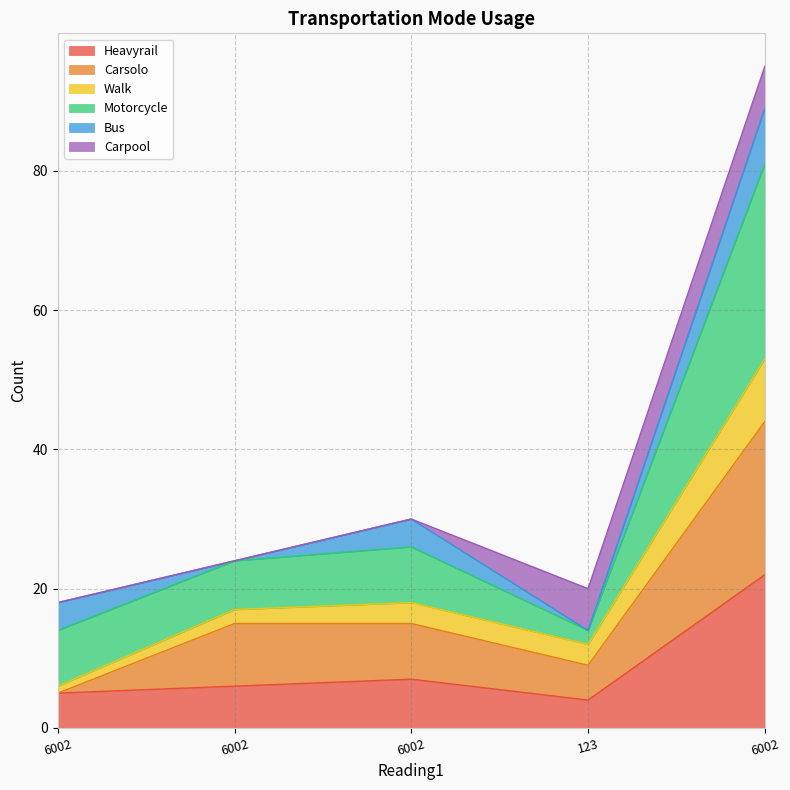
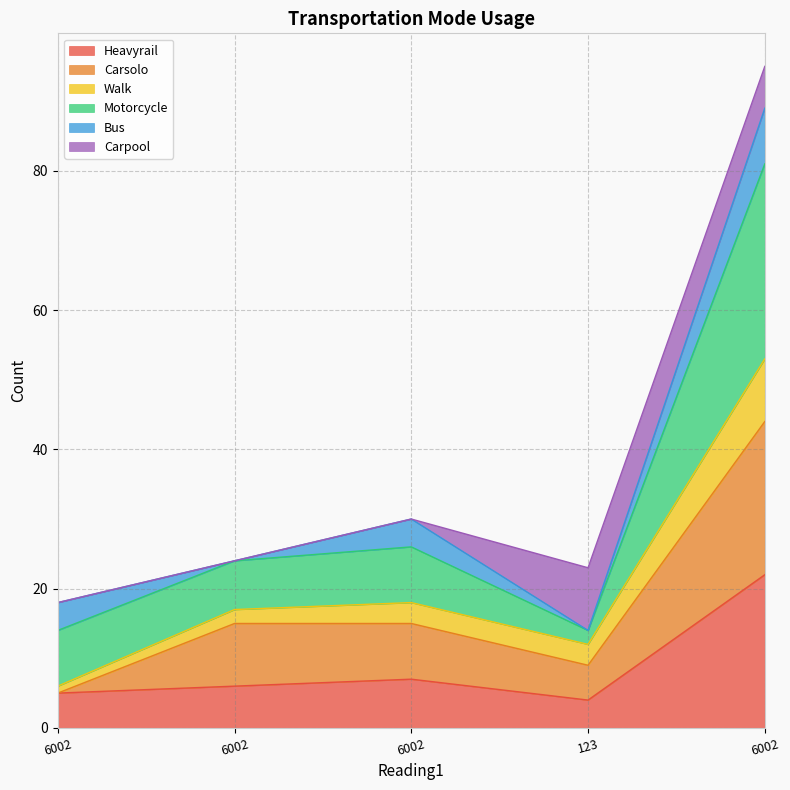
  {
    "Walk": {
      "123": 3
    },
    "Carpool": {
-     "123": 6
+     "123": 9
    }
  }
